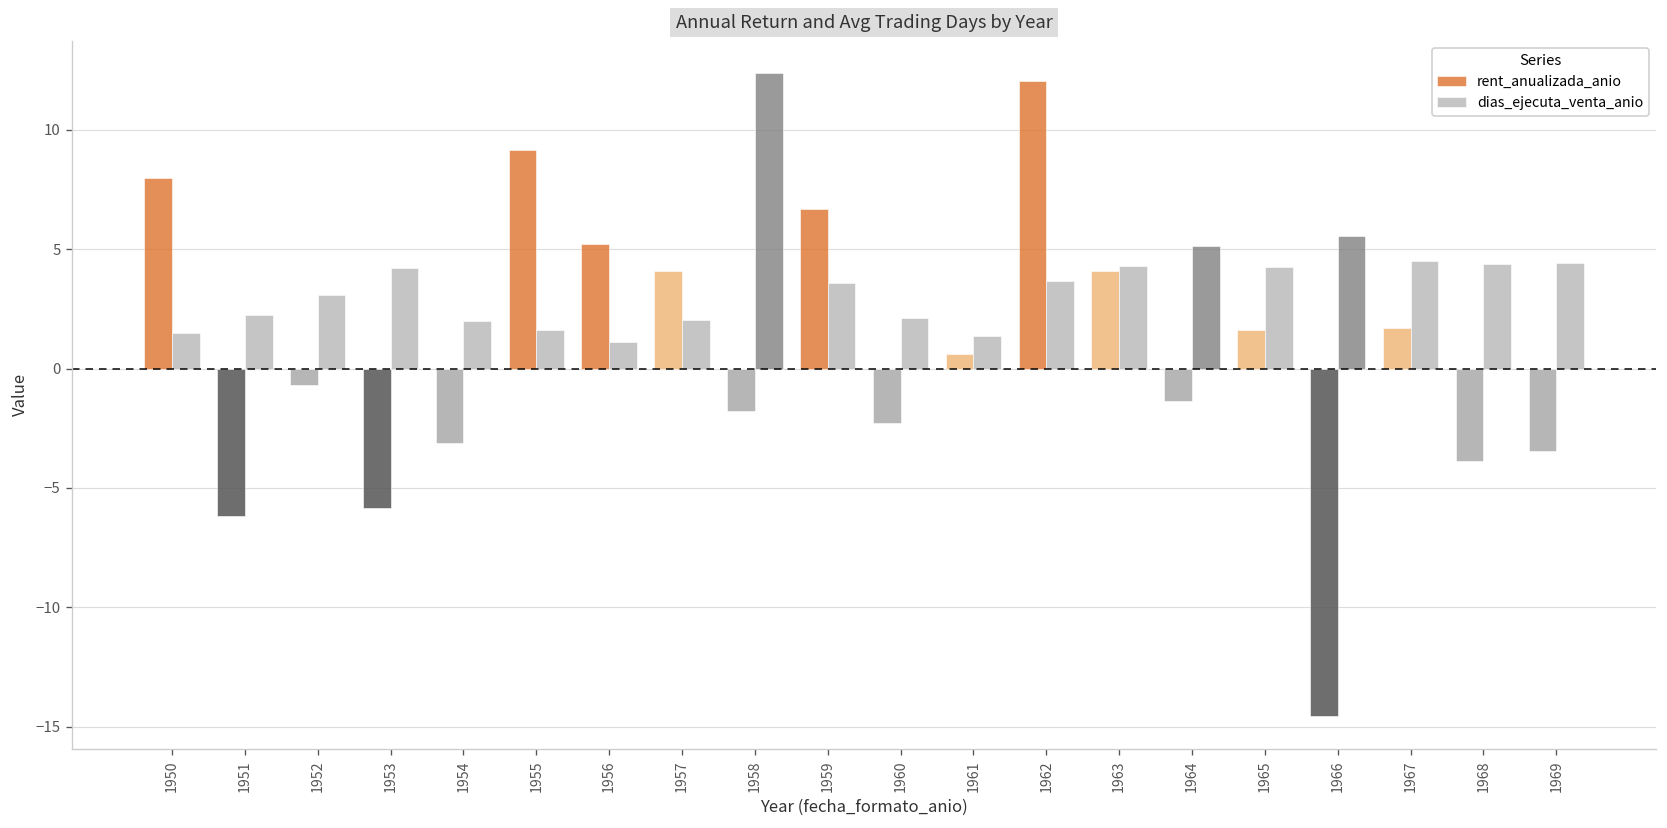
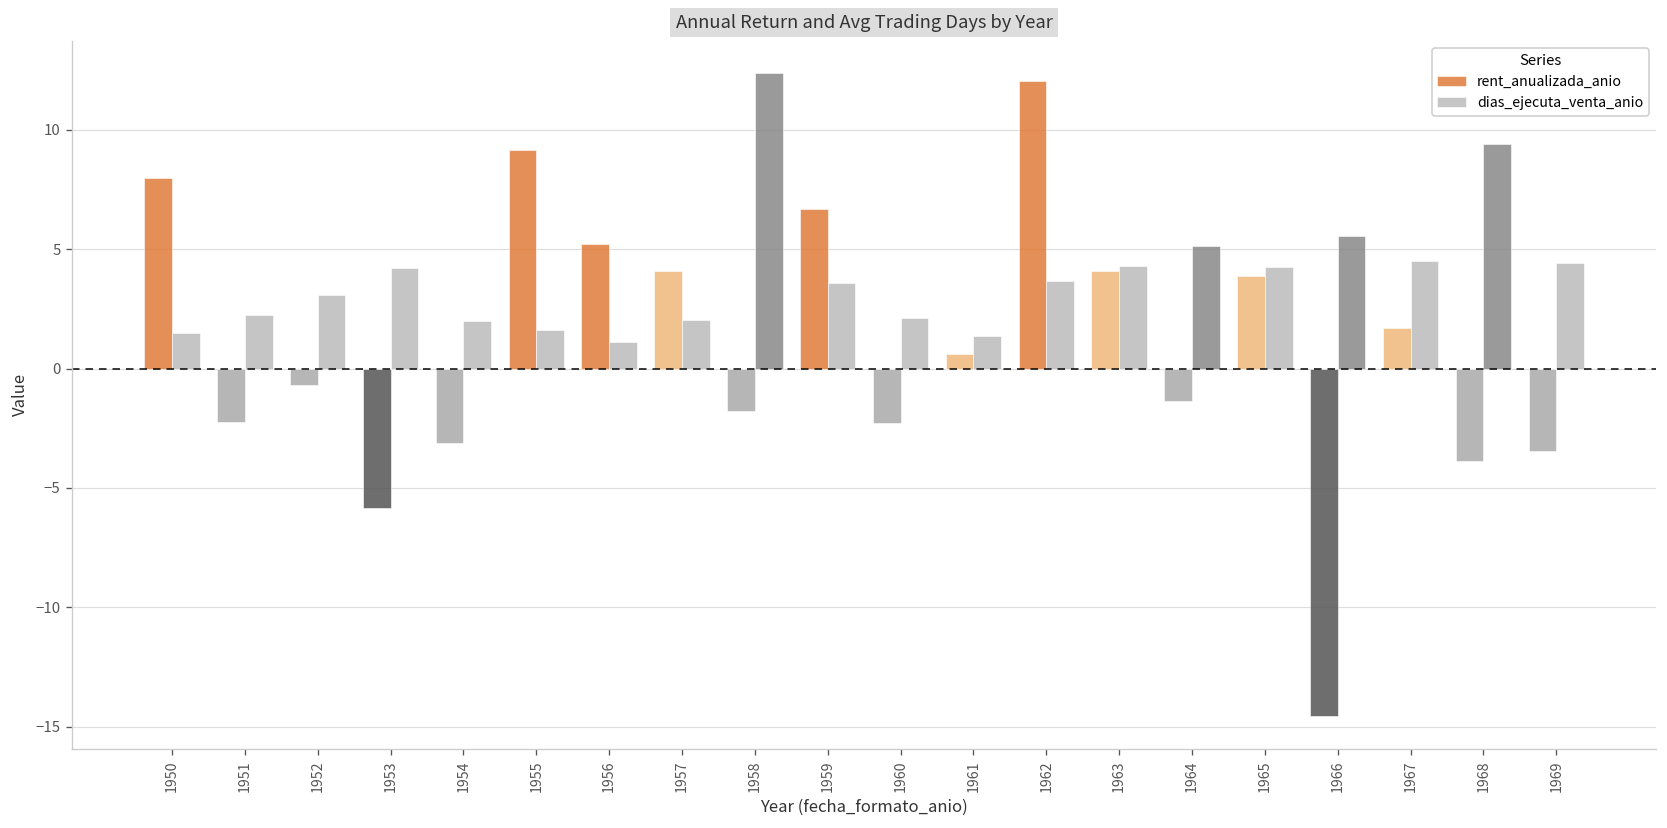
  {
    "rent_anualizada_anio": {
      "1950": 8.0,
-     "1951": -6.2,
+     "1951": -2.3,
      "1952": -0.7,
      "1953": -5.9,
      "1954": -3.1,
      "1955": 9.2,
      "1956": 5.2,
      "1957": 4.1,
      "1958": -1.8,
      "1959": 6.7,
      "1960": -2.3,
      "1961": 0.6,
      "1962": 12.0,
      "1963": 4.1,
      "1964": -1.4,
-     "1965": 1.6,
+     "1965": 3.9,
      "1966": -14.6,
      "1967": 1.7,
      "1968": -3.9,
      "1969": -3.5
    },
    "dias_ejecuta_venta_anio": {
      "1950": 1.5,
      "1951": 2.3,
      "1952": 3.1,
      "1953": 4.2,
      "1954": 2.0,
      "1955": 1.6,
      "1956": 1.1,
      "1957": 2.1,
      "1958": 12.4,
      "1959": 3.6,
      "1960": 2.1,
      "1961": 1.4,
      "1962": 3.7,
      "1963": 4.3,
      "1964": 5.1,
      "1965": 4.3,
      "1966": 5.5,
      "1967": 4.5,
-     "1968": 4.4,
+     "1968": 9.4,
      "1969": 4.4
    }
  }
